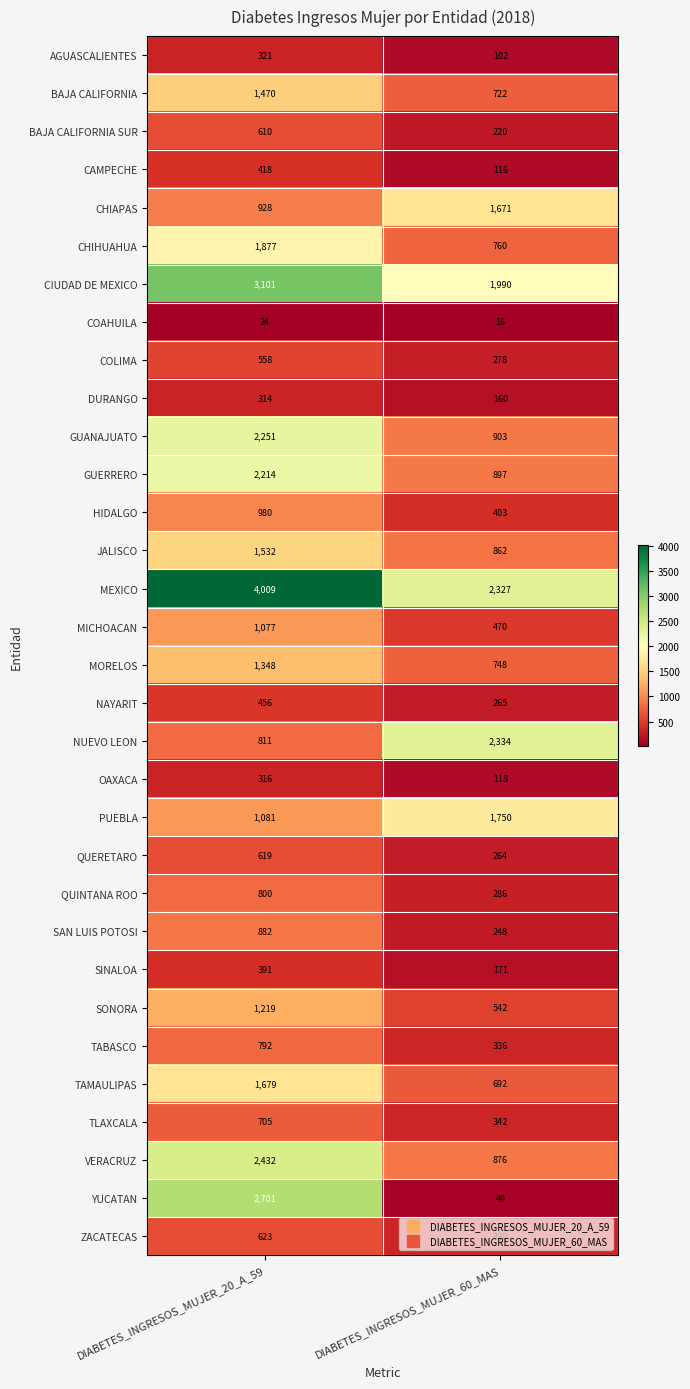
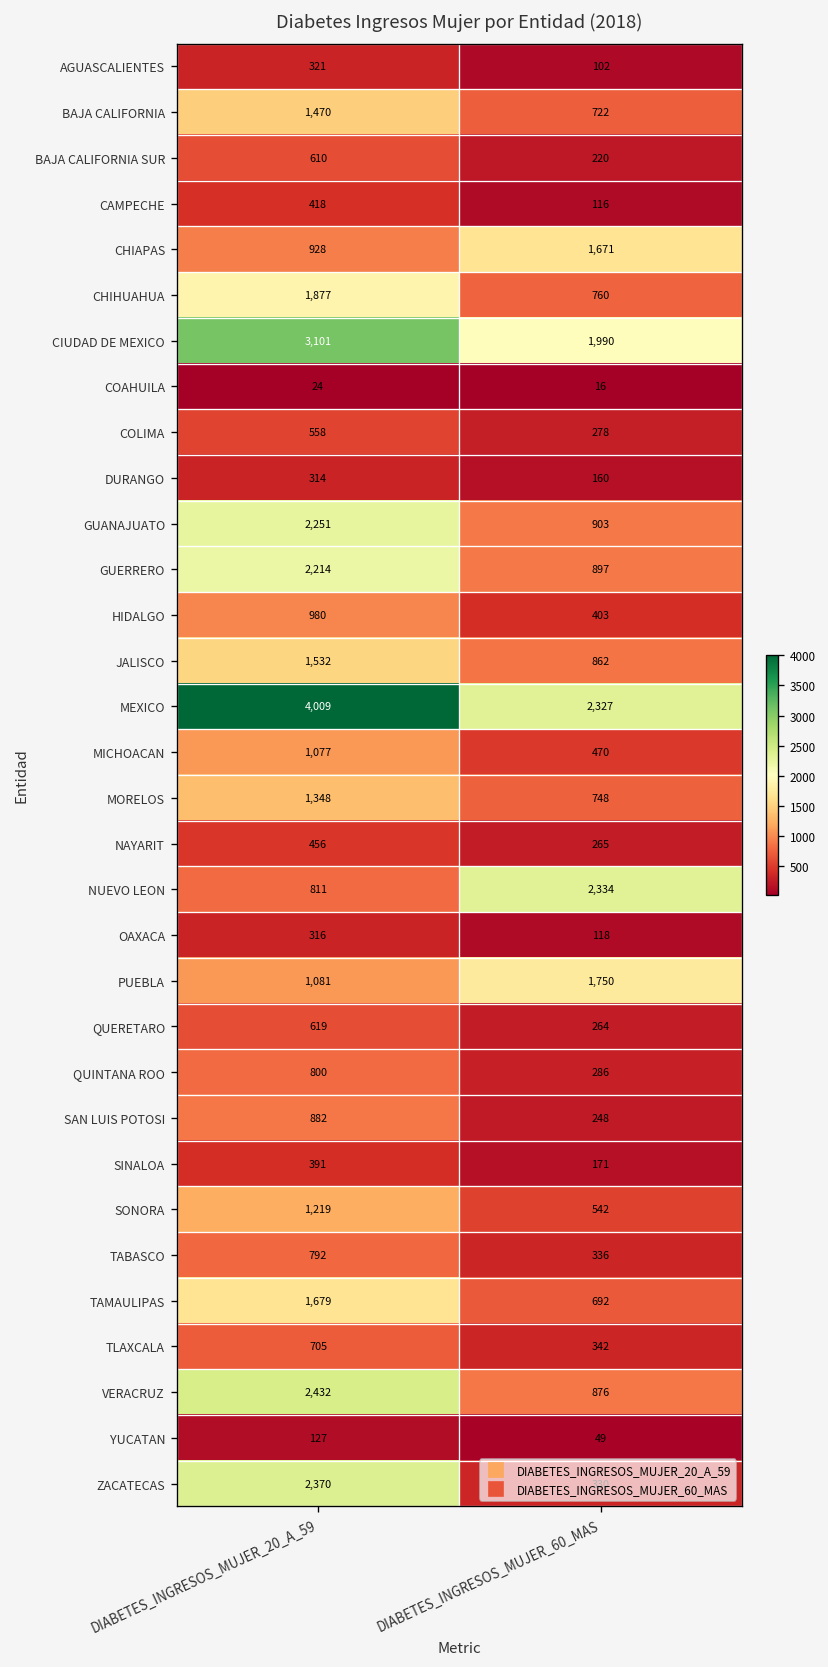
  {
    "AGUASCALIENTES": {
      "DIABETES_INGRESOS_MUJER_20_A_59": "321",
      "DIABETES_INGRESOS_MUJER_60_MAS": "102"
    },
    "BAJA CALIFORNIA": {
      "DIABETES_INGRESOS_MUJER_20_A_59": "1,470",
      "DIABETES_INGRESOS_MUJER_60_MAS": "722"
    },
    "BAJA CALIFORNIA SUR": {
      "DIABETES_INGRESOS_MUJER_20_A_59": "610",
      "DIABETES_INGRESOS_MUJER_60_MAS": "220"
    },
    "CAMPECHE": {
      "DIABETES_INGRESOS_MUJER_20_A_59": "418",
      "DIABETES_INGRESOS_MUJER_60_MAS": "116"
    },
    "CHIAPAS": {
      "DIABETES_INGRESOS_MUJER_20_A_59": "928",
      "DIABETES_INGRESOS_MUJER_60_MAS": "1,671"
    },
    "CHIHUAHUA": {
      "DIABETES_INGRESOS_MUJER_20_A_59": "1,877",
      "DIABETES_INGRESOS_MUJER_60_MAS": "760"
    },
    "CIUDAD DE MEXICO": {
      "DIABETES_INGRESOS_MUJER_20_A_59": "3,101",
      "DIABETES_INGRESOS_MUJER_60_MAS": "1,990"
    },
    "COAHUILA": {
      "DIABETES_INGRESOS_MUJER_20_A_59": "24",
      "DIABETES_INGRESOS_MUJER_60_MAS": "16"
    },
    "COLIMA": {
      "DIABETES_INGRESOS_MUJER_20_A_59": "558",
      "DIABETES_INGRESOS_MUJER_60_MAS": "278"
    },
    "DURANGO": {
      "DIABETES_INGRESOS_MUJER_20_A_59": "314",
      "DIABETES_INGRESOS_MUJER_60_MAS": "160"
    },
    "GUANAJUATO": {
      "DIABETES_INGRESOS_MUJER_20_A_59": "2,251",
      "DIABETES_INGRESOS_MUJER_60_MAS": "903"
    },
    "GUERRERO": {
      "DIABETES_INGRESOS_MUJER_20_A_59": "2,214",
      "DIABETES_INGRESOS_MUJER_60_MAS": "897"
    },
    "HIDALGO": {
      "DIABETES_INGRESOS_MUJER_20_A_59": "980",
      "DIABETES_INGRESOS_MUJER_60_MAS": "403"
    },
    "JALISCO": {
      "DIABETES_INGRESOS_MUJER_20_A_59": "1,532",
      "DIABETES_INGRESOS_MUJER_60_MAS": "862"
    },
    "MEXICO": {
      "DIABETES_INGRESOS_MUJER_20_A_59": "4,009",
      "DIABETES_INGRESOS_MUJER_60_MAS": "2,327"
    },
    "MICHOACAN": {
      "DIABETES_INGRESOS_MUJER_20_A_59": "1,077",
      "DIABETES_INGRESOS_MUJER_60_MAS": "470"
    },
    "MORELOS": {
      "DIABETES_INGRESOS_MUJER_20_A_59": "1,348",
      "DIABETES_INGRESOS_MUJER_60_MAS": "748"
    },
    "NAYARIT": {
      "DIABETES_INGRESOS_MUJER_20_A_59": "456",
      "DIABETES_INGRESOS_MUJER_60_MAS": "265"
    },
    "NUEVO LEON": {
      "DIABETES_INGRESOS_MUJER_20_A_59": "811",
      "DIABETES_INGRESOS_MUJER_60_MAS": "2,334"
    },
    "OAXACA": {
      "DIABETES_INGRESOS_MUJER_20_A_59": "316",
      "DIABETES_INGRESOS_MUJER_60_MAS": "118"
    },
    "PUEBLA": {
      "DIABETES_INGRESOS_MUJER_20_A_59": "1,081",
      "DIABETES_INGRESOS_MUJER_60_MAS": "1,750"
    },
    "QUERETARO": {
      "DIABETES_INGRESOS_MUJER_20_A_59": "619",
      "DIABETES_INGRESOS_MUJER_60_MAS": "264"
    },
    "QUINTANA ROO": {
      "DIABETES_INGRESOS_MUJER_20_A_59": "800",
      "DIABETES_INGRESOS_MUJER_60_MAS": "286"
    },
    "SAN LUIS POTOSI": {
      "DIABETES_INGRESOS_MUJER_20_A_59": "882",
      "DIABETES_INGRESOS_MUJER_60_MAS": "248"
    },
    "SINALOA": {
      "DIABETES_INGRESOS_MUJER_20_A_59": "391",
      "DIABETES_INGRESOS_MUJER_60_MAS": "171"
    },
    "SONORA": {
      "DIABETES_INGRESOS_MUJER_20_A_59": "1,219",
      "DIABETES_INGRESOS_MUJER_60_MAS": "542"
    },
    "TABASCO": {
      "DIABETES_INGRESOS_MUJER_20_A_59": "792",
      "DIABETES_INGRESOS_MUJER_60_MAS": "336"
    },
    "TAMAULIPAS": {
      "DIABETES_INGRESOS_MUJER_20_A_59": "1,679",
      "DIABETES_INGRESOS_MUJER_60_MAS": "692"
    },
    "TLAXCALA": {
      "DIABETES_INGRESOS_MUJER_20_A_59": "705",
      "DIABETES_INGRESOS_MUJER_60_MAS": "342"
    },
    "VERACRUZ": {
      "DIABETES_INGRESOS_MUJER_20_A_59": "2,432",
      "DIABETES_INGRESOS_MUJER_60_MAS": "876"
    },
    "YUCATAN": {
-     "DIABETES_INGRESOS_MUJER_20_A_59": "2,701",
+     "DIABETES_INGRESOS_MUJER_20_A_59": "127",
      "DIABETES_INGRESOS_MUJER_60_MAS": "49"
    },
    "ZACATECAS": {
-     "DIABETES_INGRESOS_MUJER_20_A_59": "623"
+     "DIABETES_INGRESOS_MUJER_20_A_59": "2,370"
    }
  }
